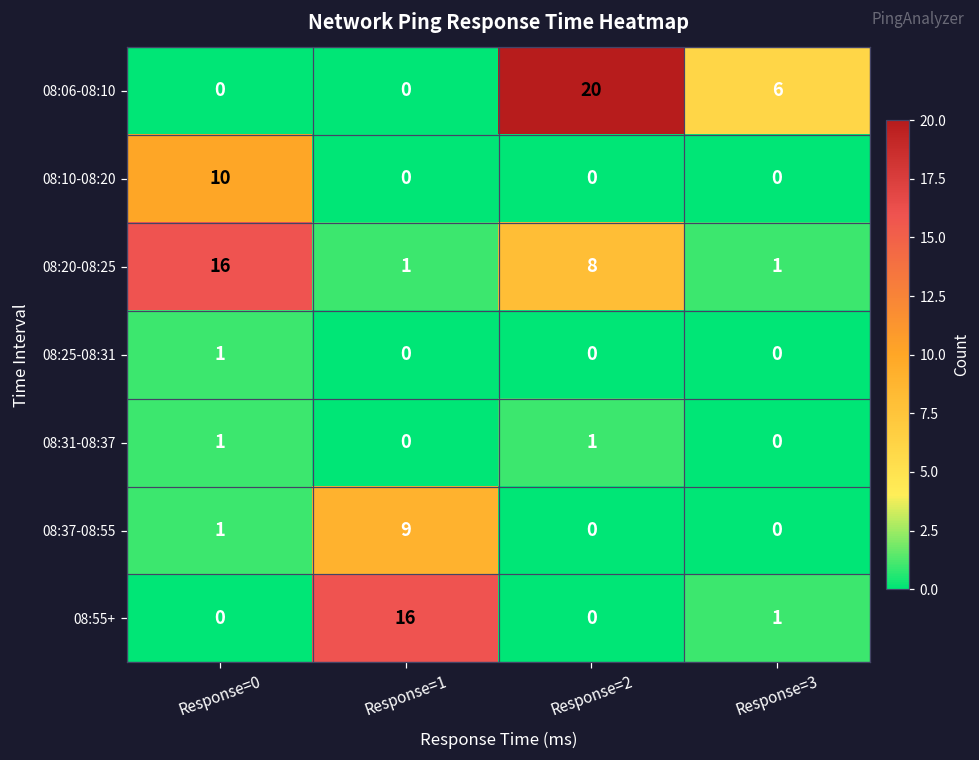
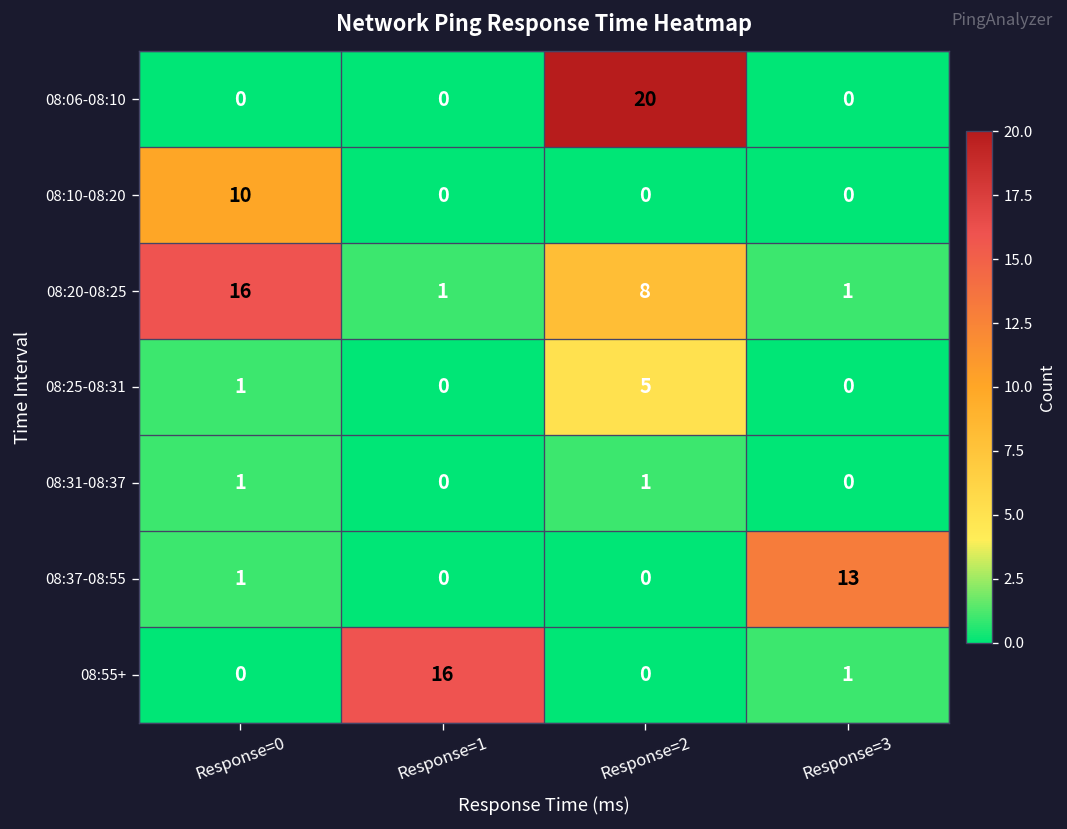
  {
    "08:06-08:10": {
      "Response=0": 0,
      "Response=1": 0,
      "Response=2": 20,
-     "Response=3": 6
+     "Response=3": 0
    },
    "08:10-08:20": {
      "Response=0": 10,
      "Response=1": 0,
      "Response=2": 0,
      "Response=3": 0
    },
    "08:20-08:25": {
      "Response=0": 16,
      "Response=1": 1,
      "Response=2": 8,
      "Response=3": 1
    },
    "08:25-08:31": {
      "Response=0": 1,
      "Response=1": 0,
-     "Response=2": 0,
+     "Response=2": 5,
      "Response=3": 0
    },
    "08:31-08:37": {
      "Response=0": 1,
      "Response=1": 0,
      "Response=2": 1,
      "Response=3": 0
    },
    "08:37-08:55": {
      "Response=0": 1,
-     "Response=1": 9,
+     "Response=1": 0,
      "Response=2": 0,
-     "Response=3": 0
+     "Response=3": 13
    },
    "08:55+": {
      "Response=0": 0,
      "Response=1": 16,
      "Response=2": 0,
      "Response=3": 1
    }
  }
